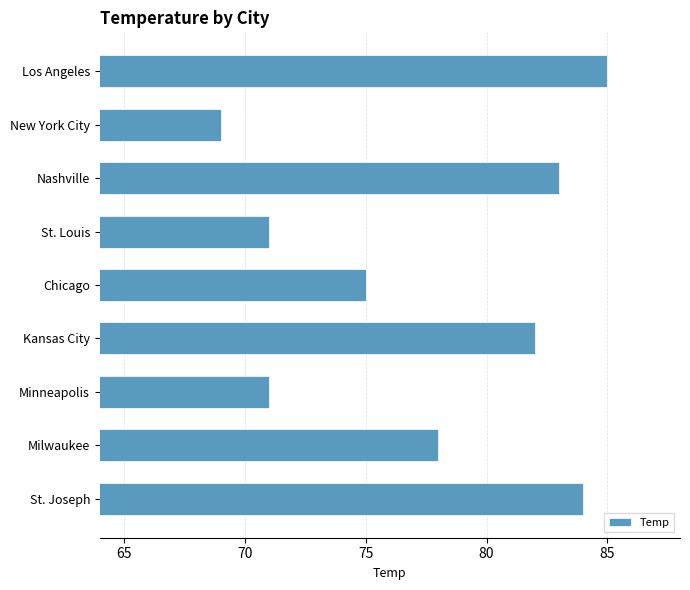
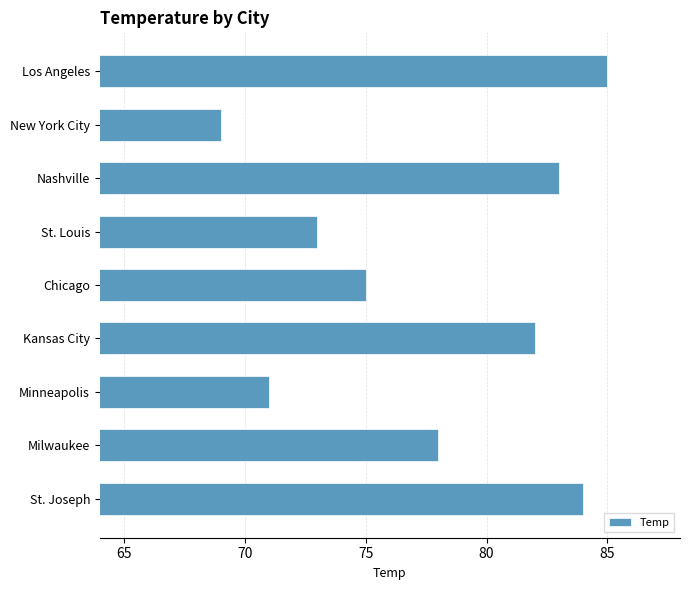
  {
    "Los Angeles": 85,
    "New York City": 69,
    "Nashville": 83,
-   "St. Louis": 71,
+   "St. Louis": 73,
    "Chicago": 75,
    "Kansas City": 82,
    "Minneapolis": 71,
    "Milwaukee": 78,
    "St. Joseph": 84
  }
